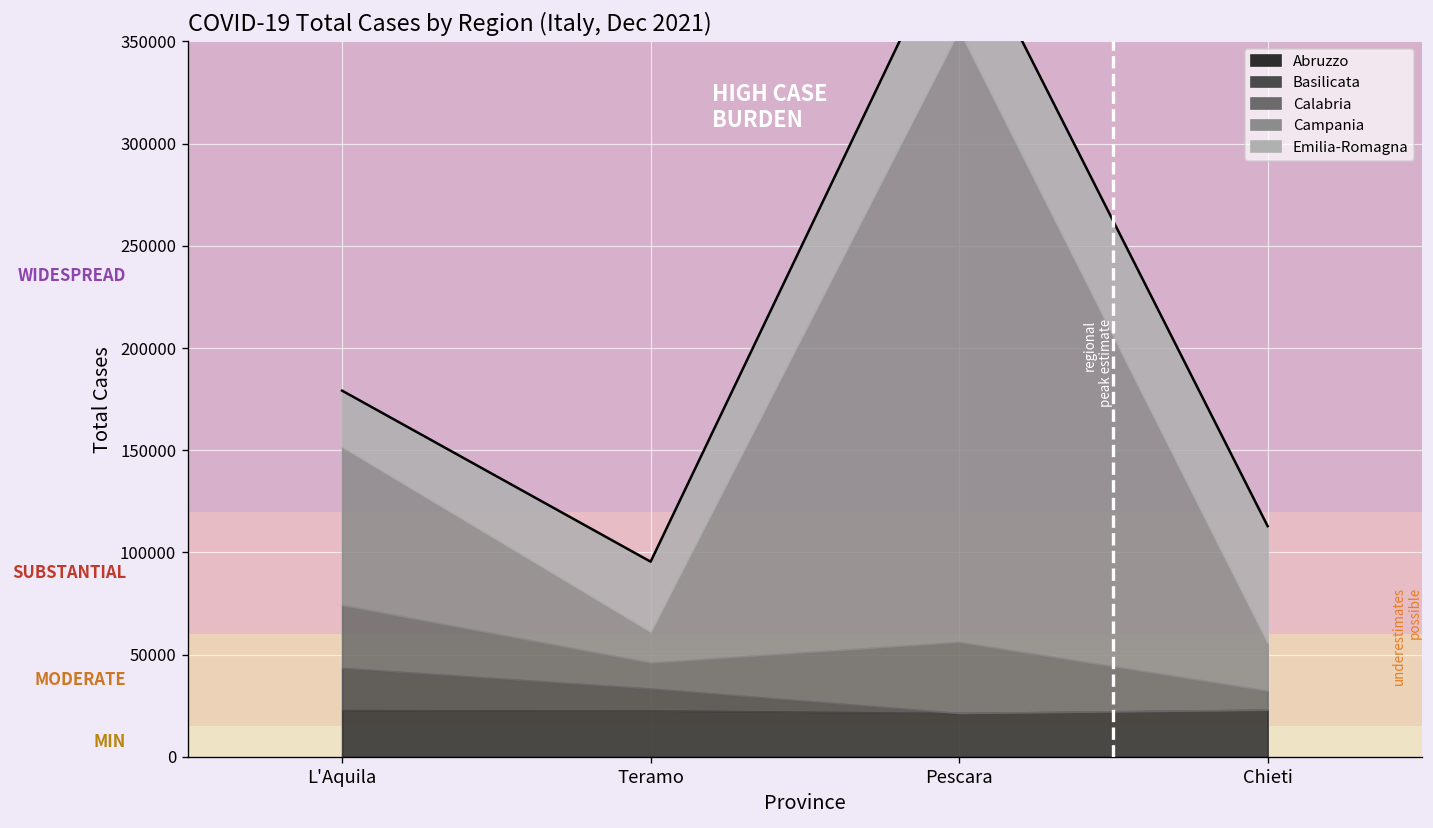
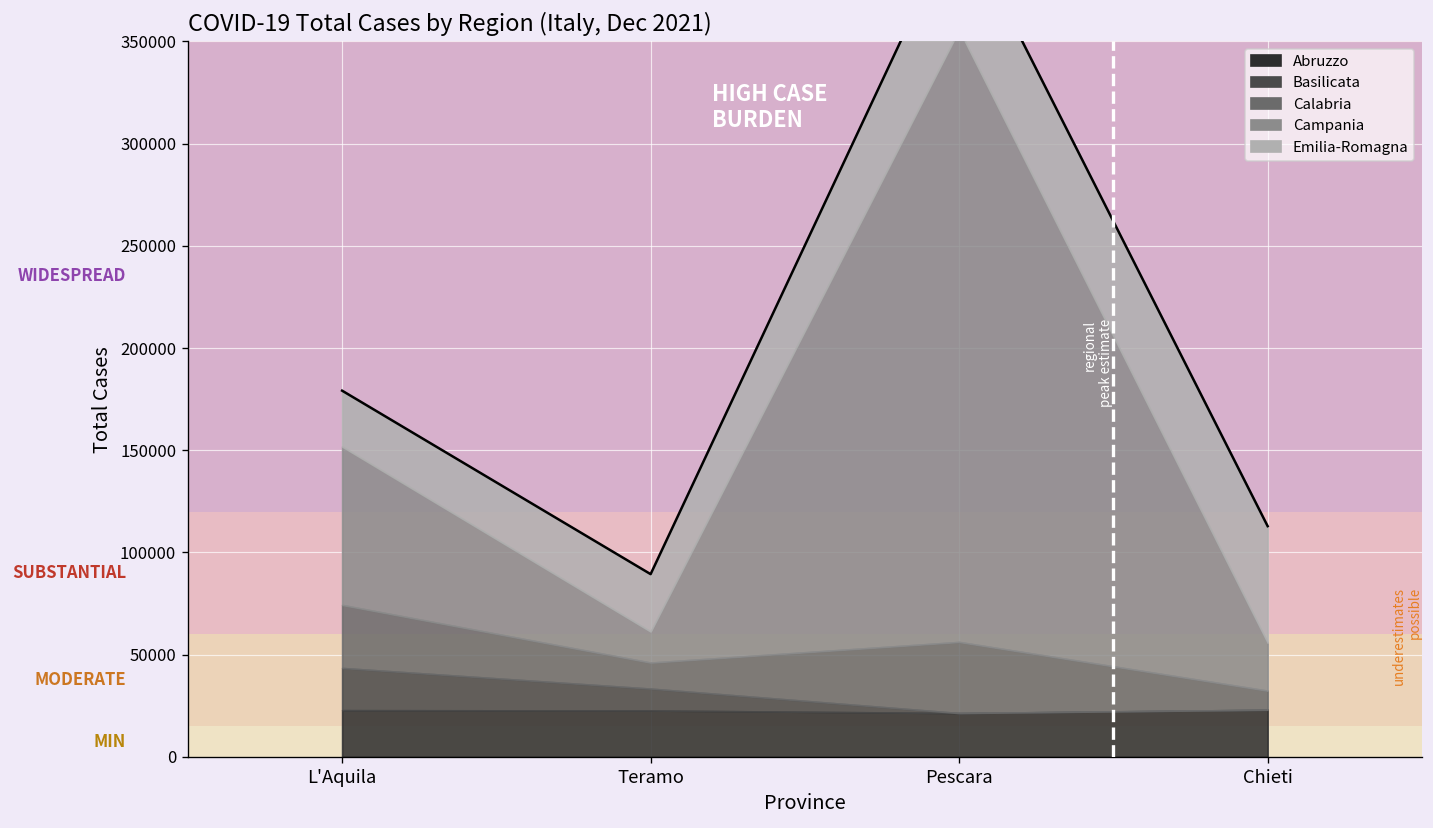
  {
    "Emilia-Romagna": {
      "L'Aquila": 27000,
-     "Teramo": 34000,
+     "Teramo": 28000,
      "Chieti": 57000
    }
  }
